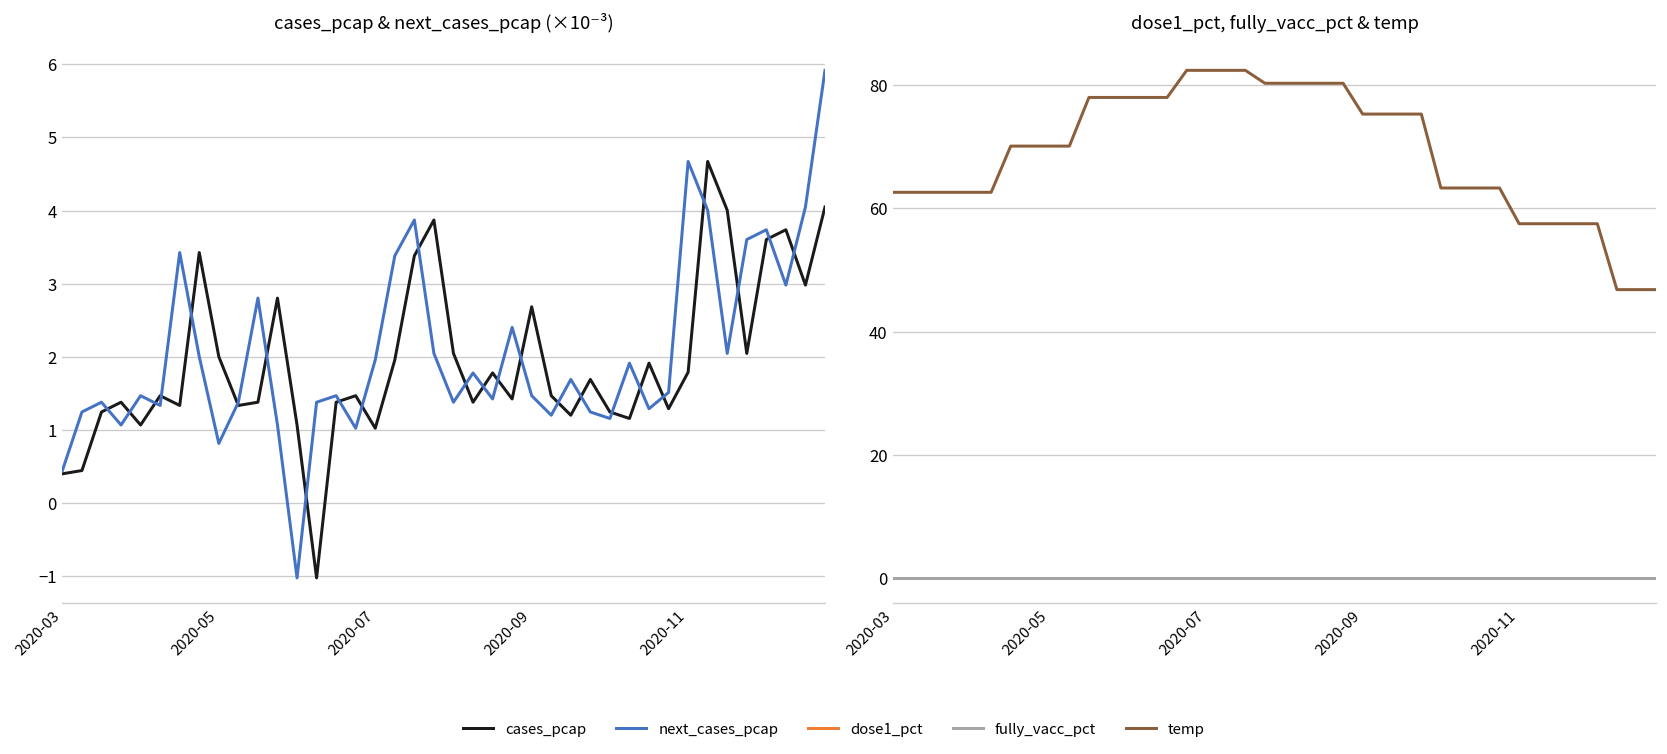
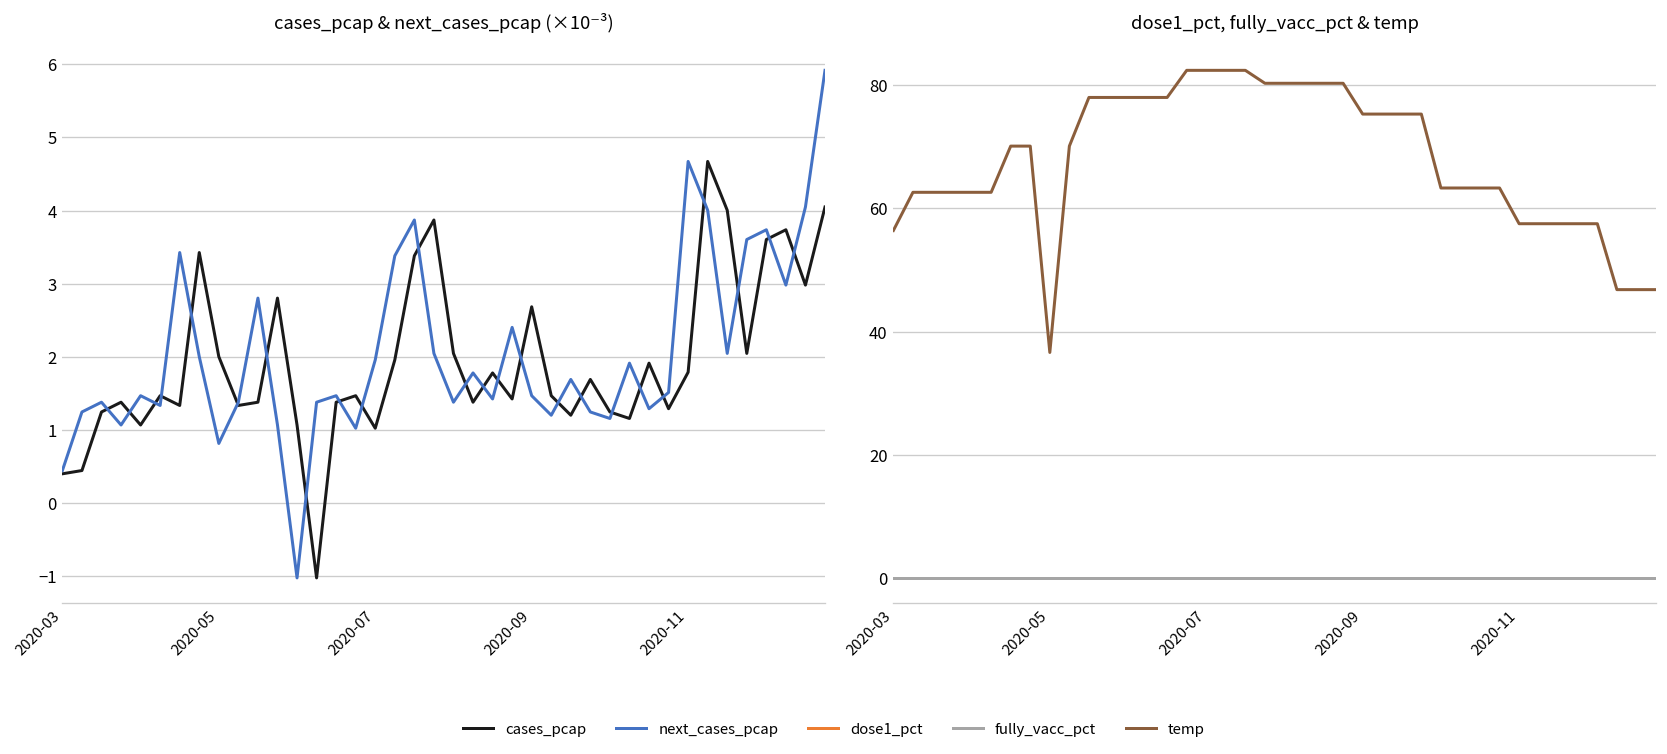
  {
    "cases_pcap & next_cases_pcap (×10⁻³)": {
      "cases_pcap": {
        "2020-03": 0.4,
        "2020-05": 2.0,
        "2020-07": 1.0,
        "2020-09": 2.7,
        "2020-11": 1.8
      },
      "next_cases_pcap": {
        "2020-03": 0.4,
        "2020-05": 0.8,
        "2020-07": 2.0,
        "2020-09": 1.5,
        "2020-11": 4.7
      }
    },
    "dose1_pct, fully_vacc_pct & temp": {
      "fully_vacc_pct": {
        "2020-03": 0,
        "2020-05": 0,
        "2020-07": 0,
        "2020-09": 0,
        "2020-11": 0
      },
      "temp": {
-       "2020-03": 63,
-       "2020-05": 70,
+       "2020-03": 56,
+       "2020-05": 37,
        "2020-07": 82,
        "2020-09": 75,
        "2020-11": 58
      }
    }
  }
